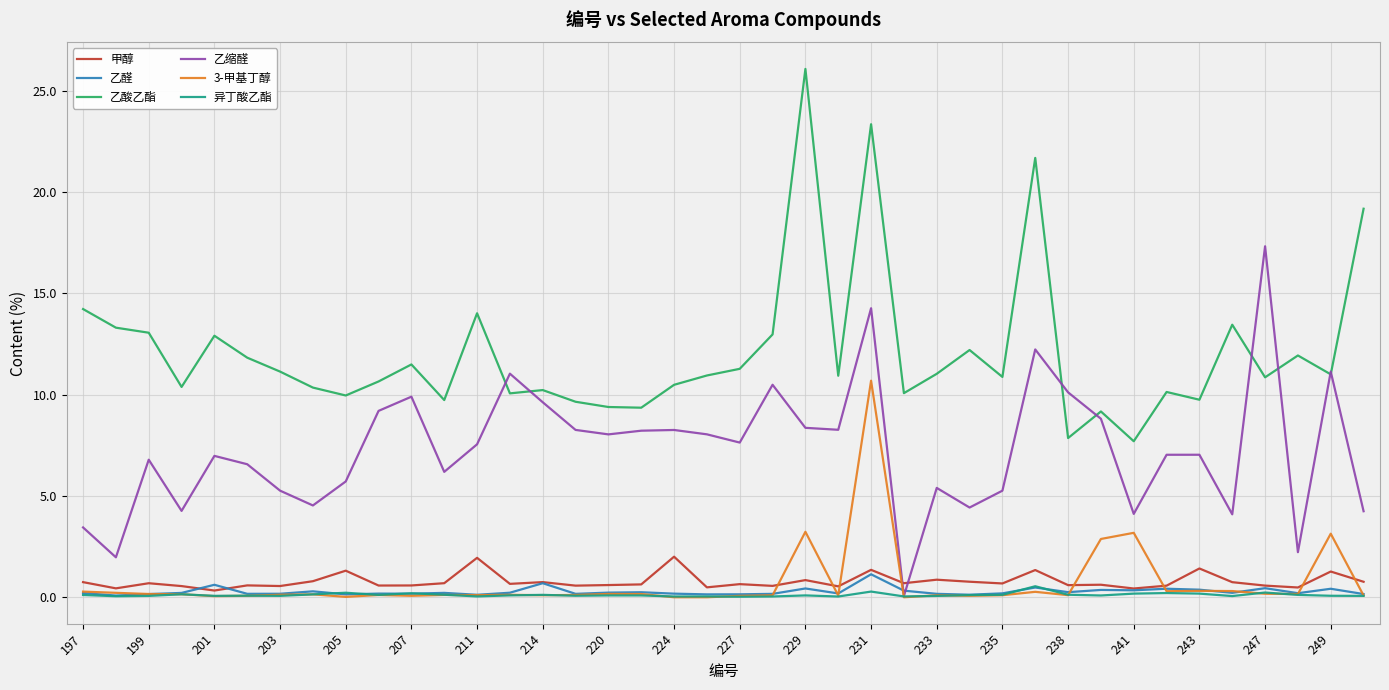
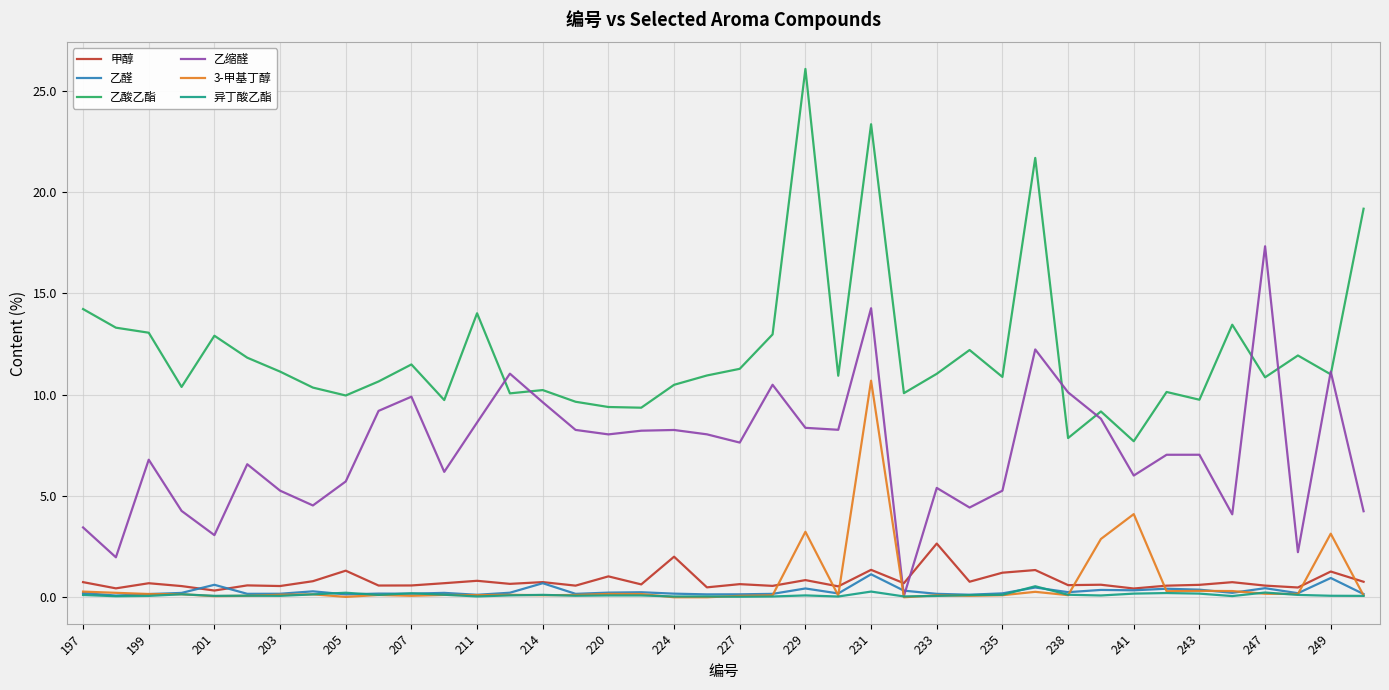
  {
    "甲醇": {
      "197": 0.7,
      "199": 0.7,
      "201": 0.3,
      "203": 0.6,
      "205": 1.3,
      "207": 0.6,
-     "211": 1.9,
-     "220": 0.6,
+     "211": 0.8,
+     "220": 1.0,
      "224": 2.0,
      "227": 0.6,
      "229": 0.8,
      "231": 1.4,
-     "233": 0.9,
-     "235": 0.7,
+     "233": 2.7,
+     "235": 1.2,
      "238": 0.6,
-     "243": 1.4,
+     "243": 0.6,
      "247": 0.6,
      "249": 1.3
    },
    "乙醛": {
      "201": 0.6,
      "224": 0.2,
      "229": 0.4,
      "231": 1.1,
      "247": 0.4,
-     "249": 0.4
+     "249": 1.0
    },
    "乙缩醛": {
      "197": 3.4,
      "199": 6.8,
-     "201": 7.0,
+     "201": 3.1,
      "203": 5.3,
      "205": 5.7,
      "207": 9.9,
-     "211": 7.5,
+     "211": 8.6,
      "214": 9.6,
      "220": 8.0,
      "224": 8.3,
      "227": 7.6,
      "229": 8.4,
      "231": 14.3,
      "233": 5.4,
      "235": 5.3,
      "238": 10.1,
-     "241": 4.1,
+     "241": 6.0,
      "243": 7.0,
      "247": 17.3,
      "249": 11.1
    },
    "3-甲基丁醇": {
      "229": 3.2,
      "231": 10.7,
-     "241": 3.2,
+     "241": 4.1,
      "249": 3.1
    }
  }
